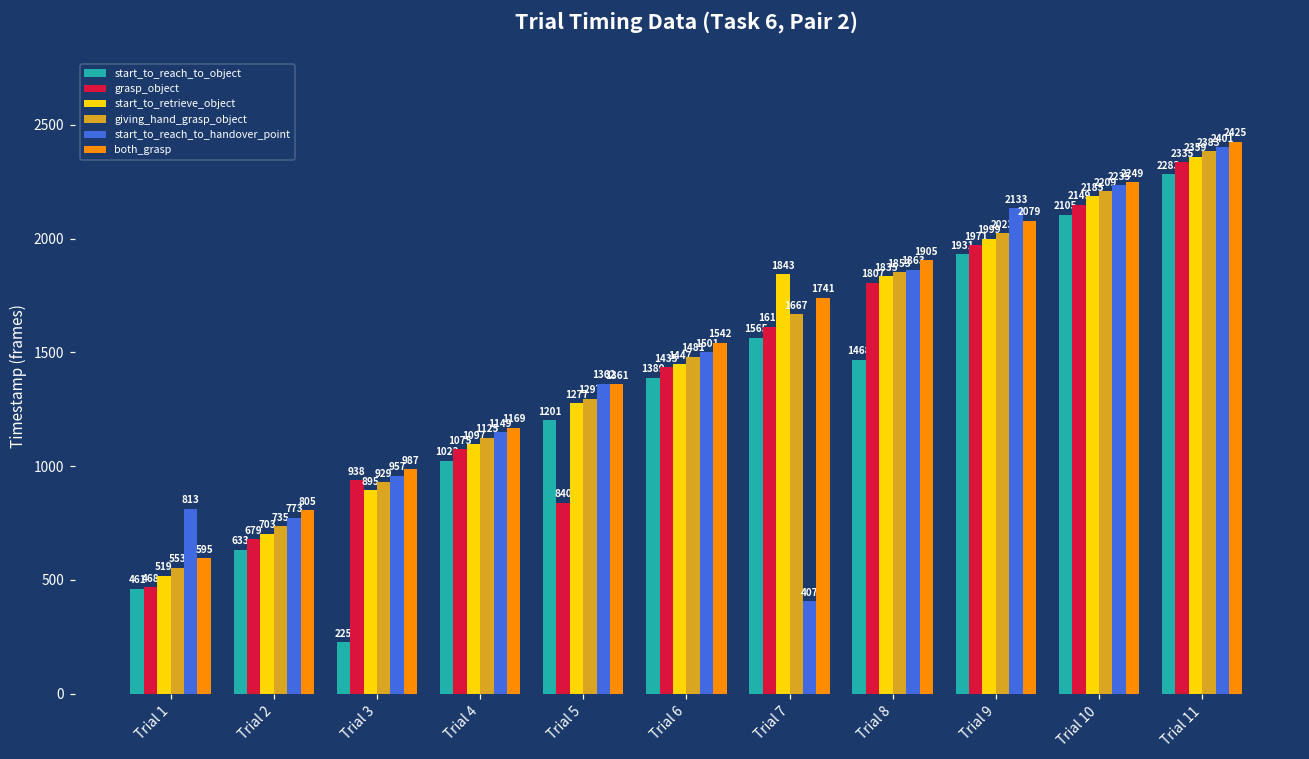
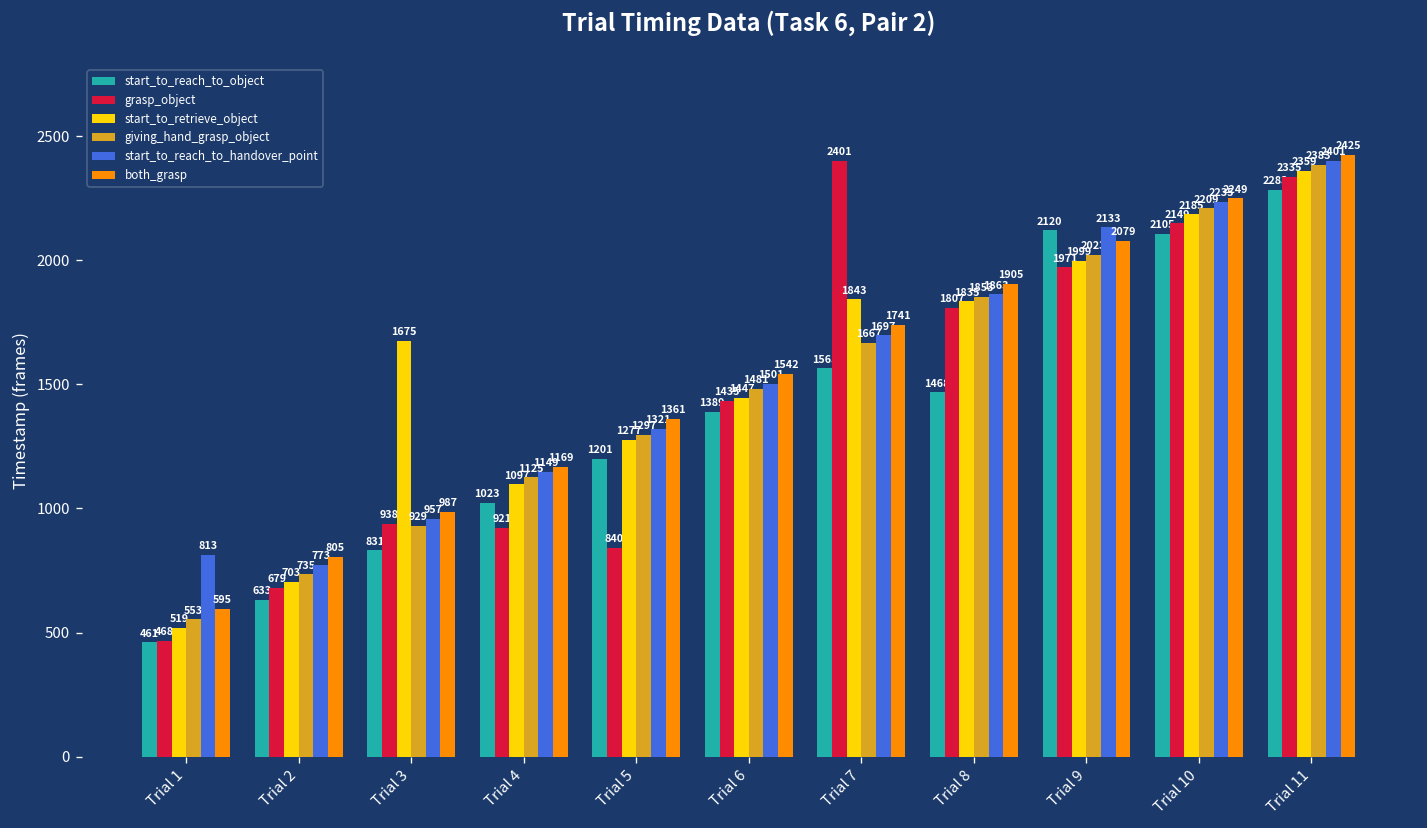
  {
    "start_to_reach_to_object": {
      "Trial 2": 633,
-     "Trial 3": 225,
+     "Trial 3": 831,
      "Trial 4": 1023,
      "Trial 5": 1201,
      "Trial 6": 1389,
      "Trial 7": 1565,
      "Trial 8": 1468,
-     "Trial 9": 1931,
+     "Trial 9": 2120,
      "Trial 10": 2105,
      "Trial 11": 2283
    },
    "grasp_object": {
      "Trial 2": 679,
      "Trial 3": 938,
-     "Trial 4": 1075,
+     "Trial 4": 921,
      "Trial 5": 840,
-     "Trial 7": 1613,
+     "Trial 7": 2401,
      "Trial 10": 2149
    },
    "start_to_retrieve_object": {
      "Trial 1": 519,
      "Trial 2": 703,
-     "Trial 3": 895,
+     "Trial 3": 1675,
      "Trial 7": 1843
    },
    "start_to_reach_to_handover_point": {
      "Trial 1": 813,
      "Trial 2": 773,
      "Trial 3": 957,
-     "Trial 5": 1362,
-     "Trial 7": 407,
+     "Trial 5": 1321,
+     "Trial 7": 1697,
      "Trial 9": 2133
    }
  }
